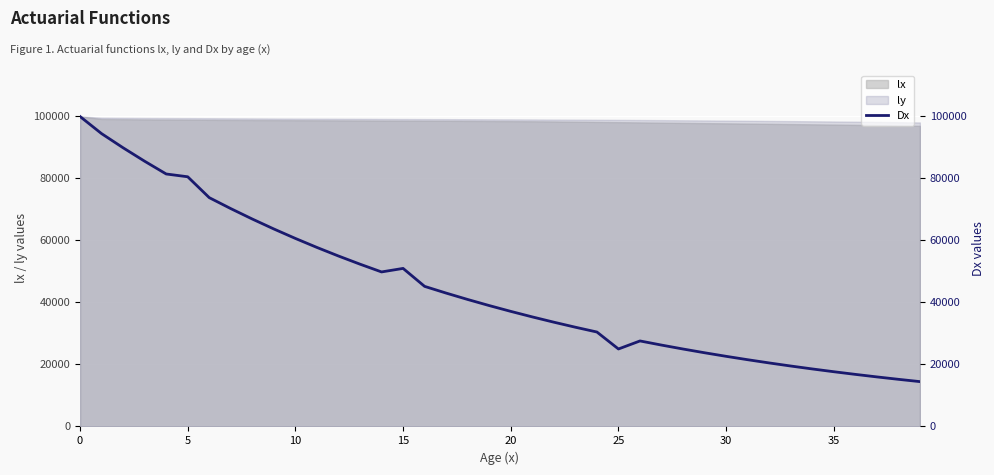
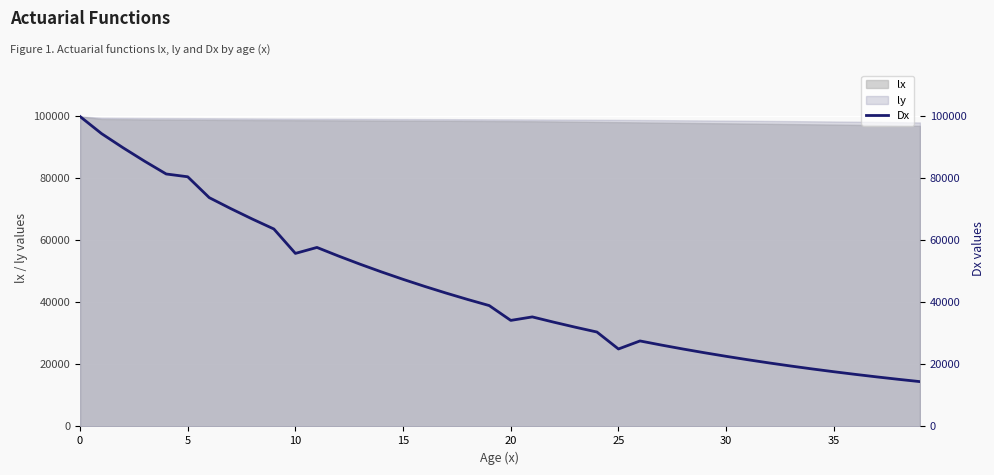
  {
    "Dx": {
      "0": 100000,
      "5": 81000,
-     "10": 61000,
-     "15": 51000,
-     "20": 37000,
+     "10": 56000,
+     "15": 47000,
+     "20": 34000,
      "25": 25000,
      "30": 23000,
      "35": 18000
    }
  }
